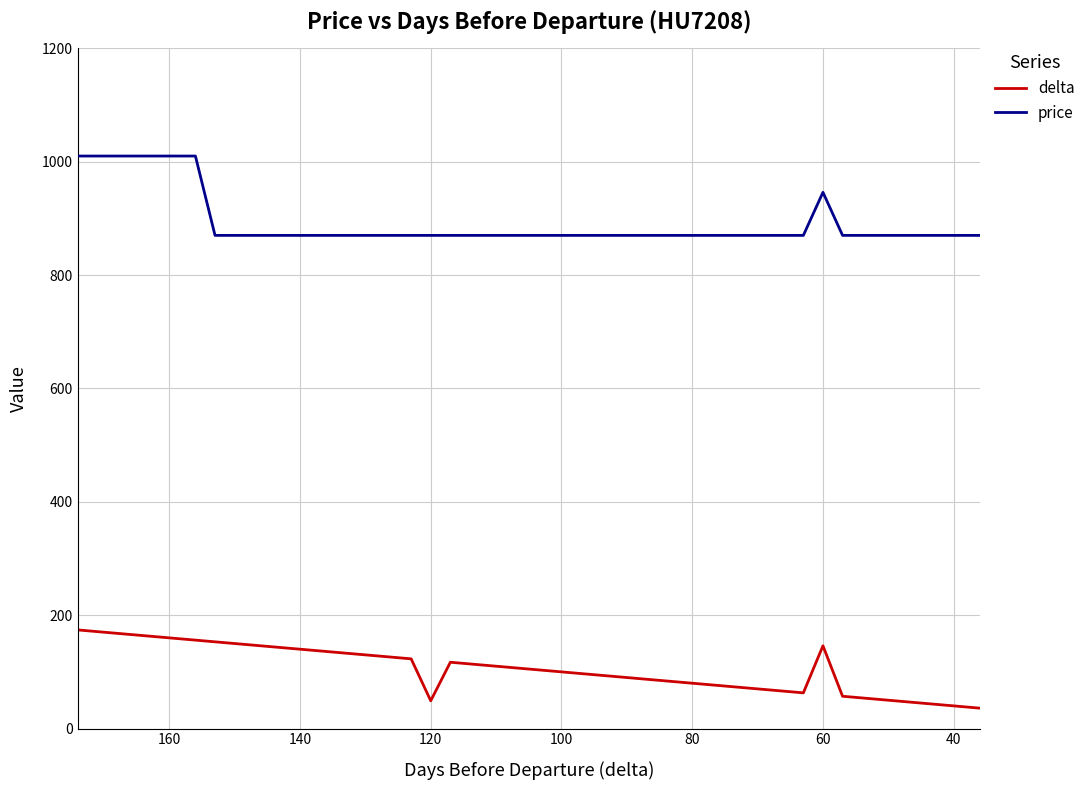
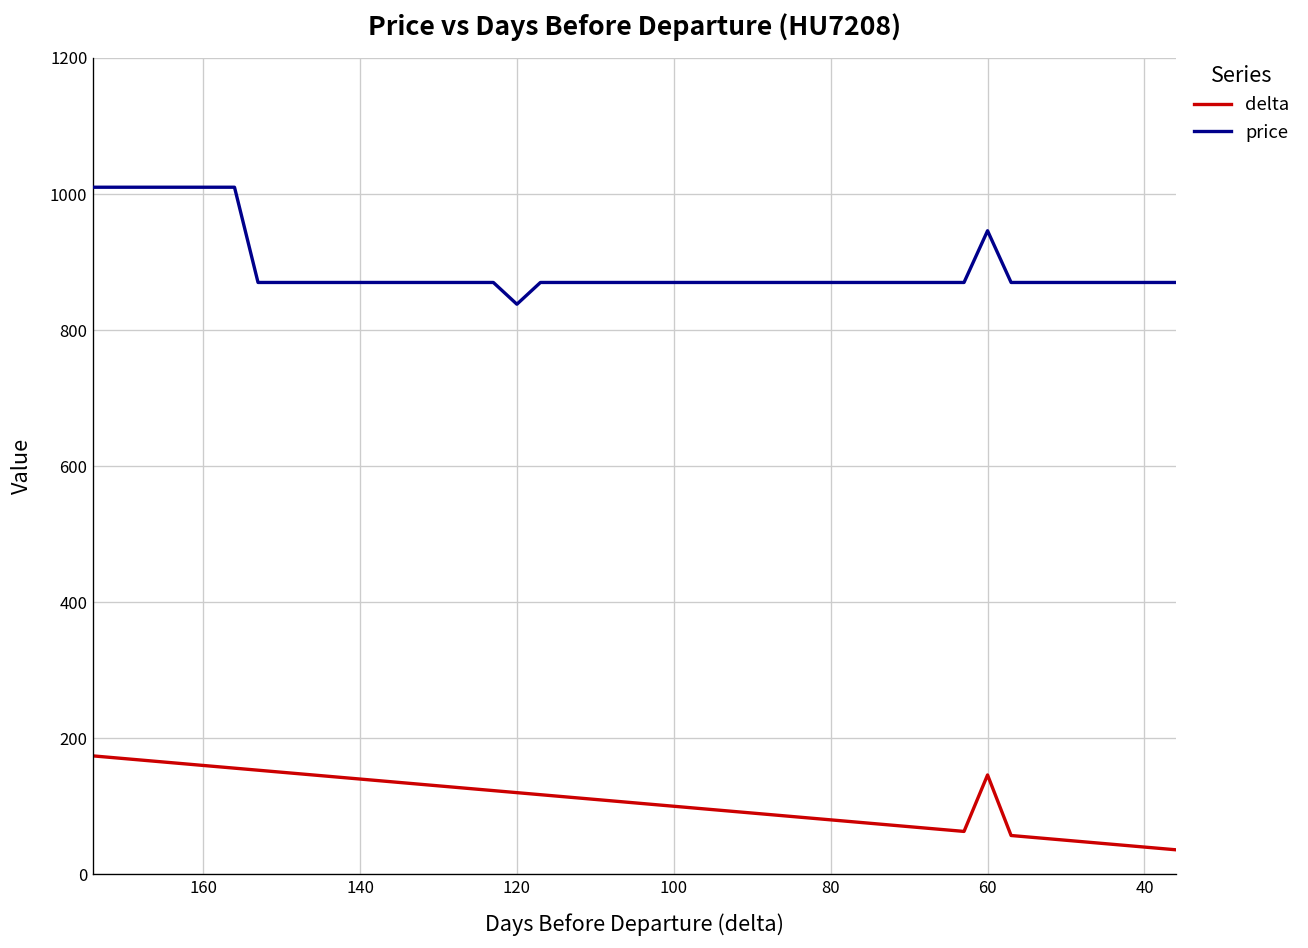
  {
    "delta": {
-     "120": 50,
+     "120": 120,
      "60": 150
    },
    "price": {
-     "120": 870,
+     "120": 840,
      "60": 950
    }
  }
